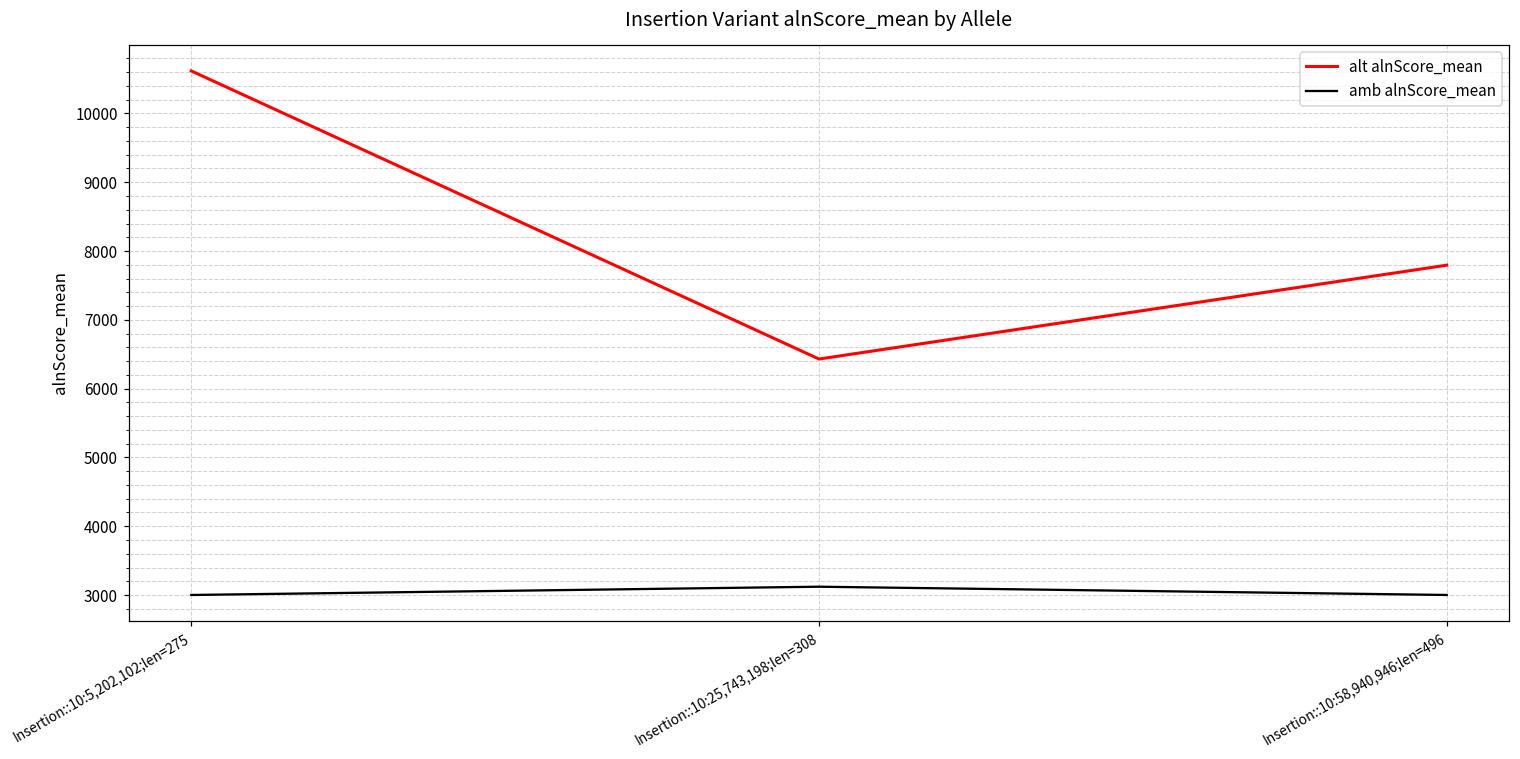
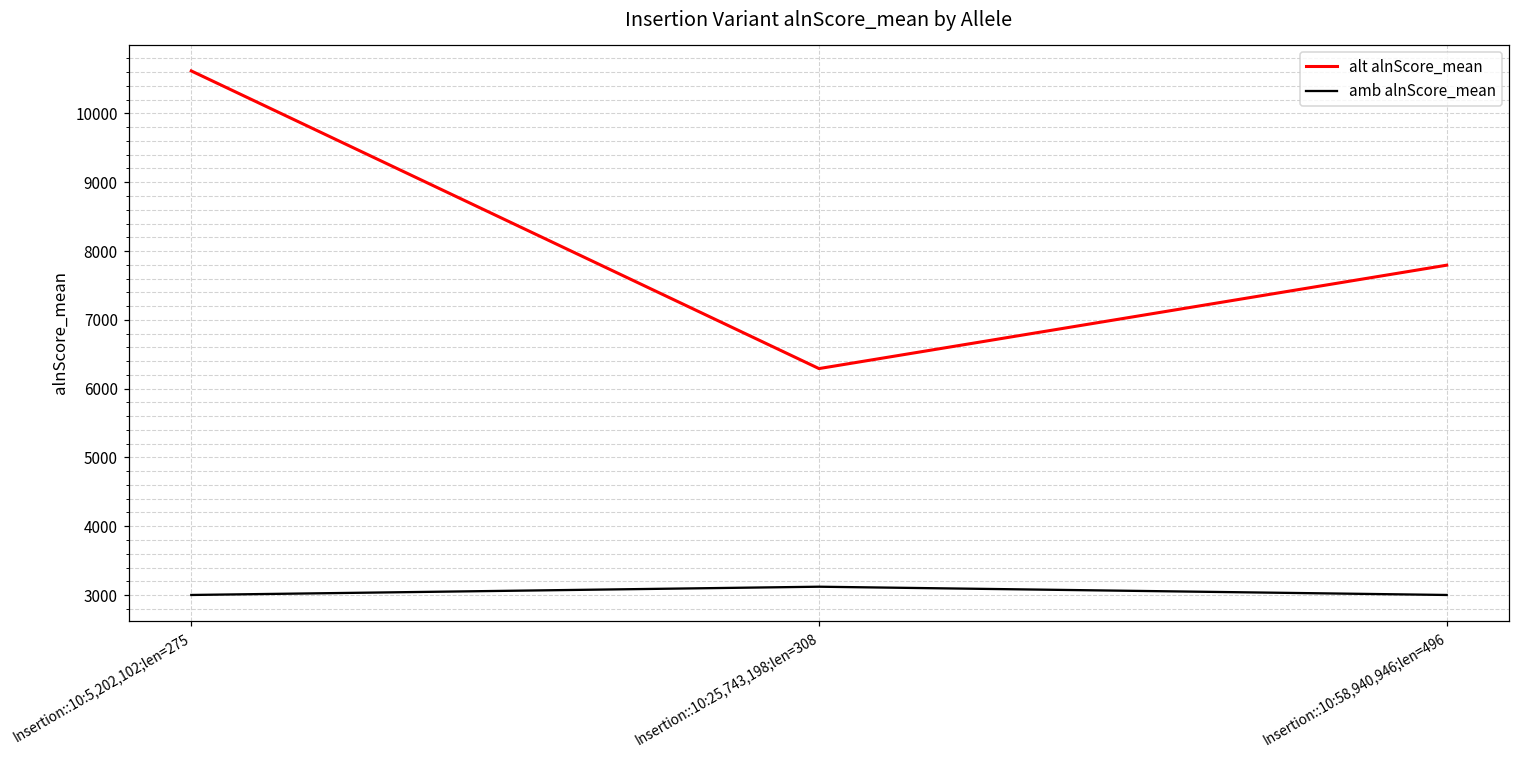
  {
    "alt alnScore_mean": {
      "Insertion::10:5,202,102;len=275": 10600,
-     "Insertion::10:25,743,198;len=308": 6400,
+     "Insertion::10:25,743,198;len=308": 6300,
      "Insertion::10:58,940,946;len=496": 7800
    },
    "amb alnScore_mean": {
      "Insertion::10:5,202,102;len=275": 3000,
      "Insertion::10:25,743,198;len=308": 3100,
      "Insertion::10:58,940,946;len=496": 3000
    }
  }
